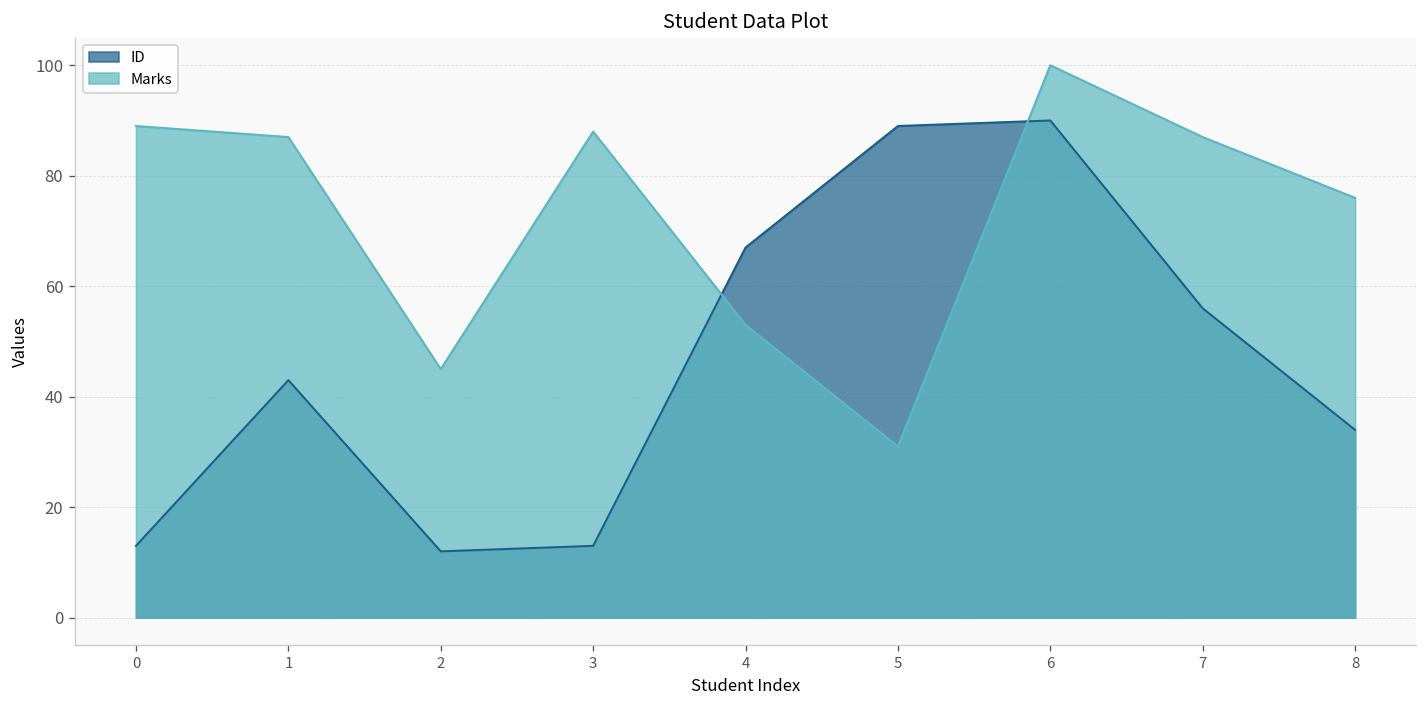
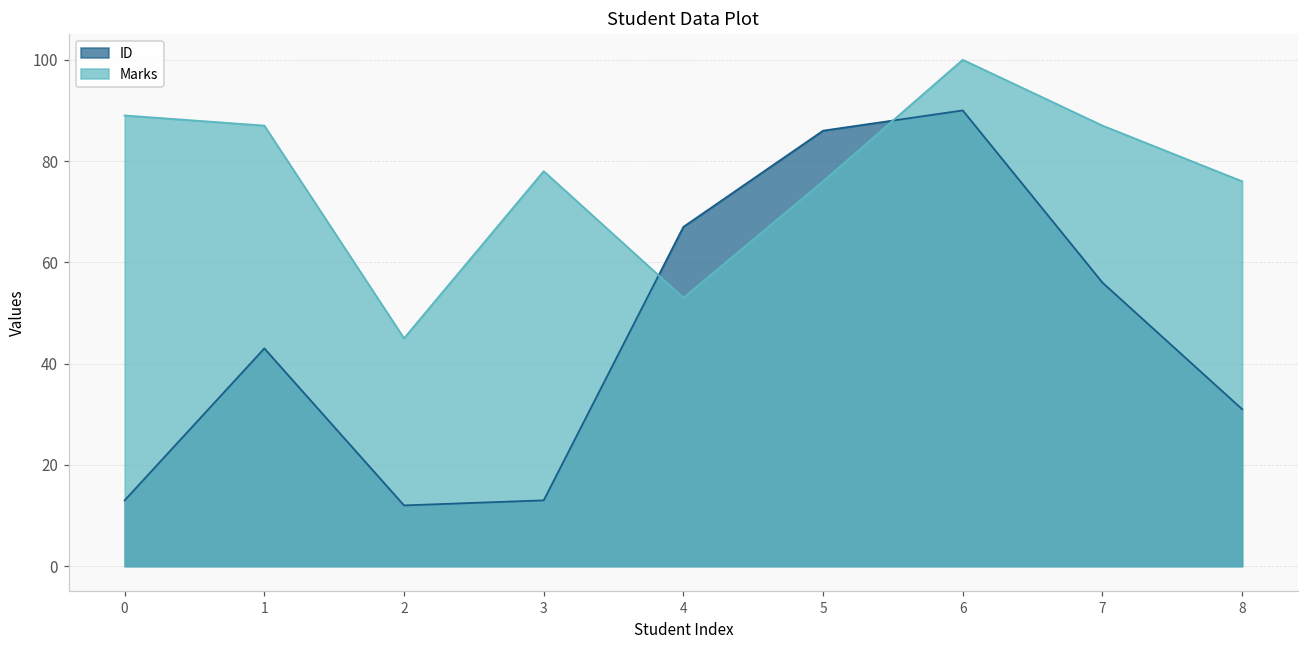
  {
    "ID": {
      "0": 13,
      "1": 43,
      "2": 12,
      "3": 13,
      "4": 67,
-     "5": 89,
+     "5": 86,
      "6": 90,
      "7": 56,
-     "8": 34
+     "8": 31
    },
    "Marks": {
      "0": 89,
      "1": 87,
      "2": 45,
-     "3": 88,
+     "3": 78,
      "4": 53,
-     "5": 31,
+     "5": 76,
      "6": 100,
      "7": 87,
      "8": 76
    }
  }
